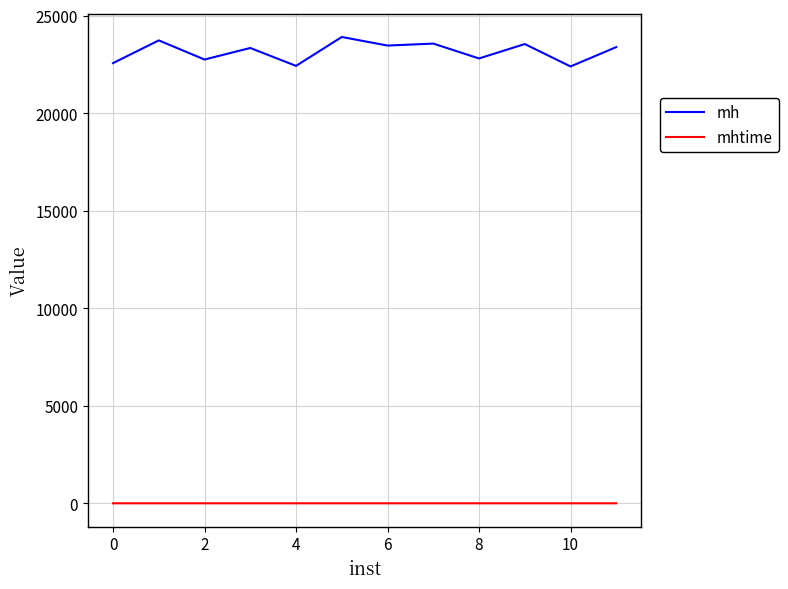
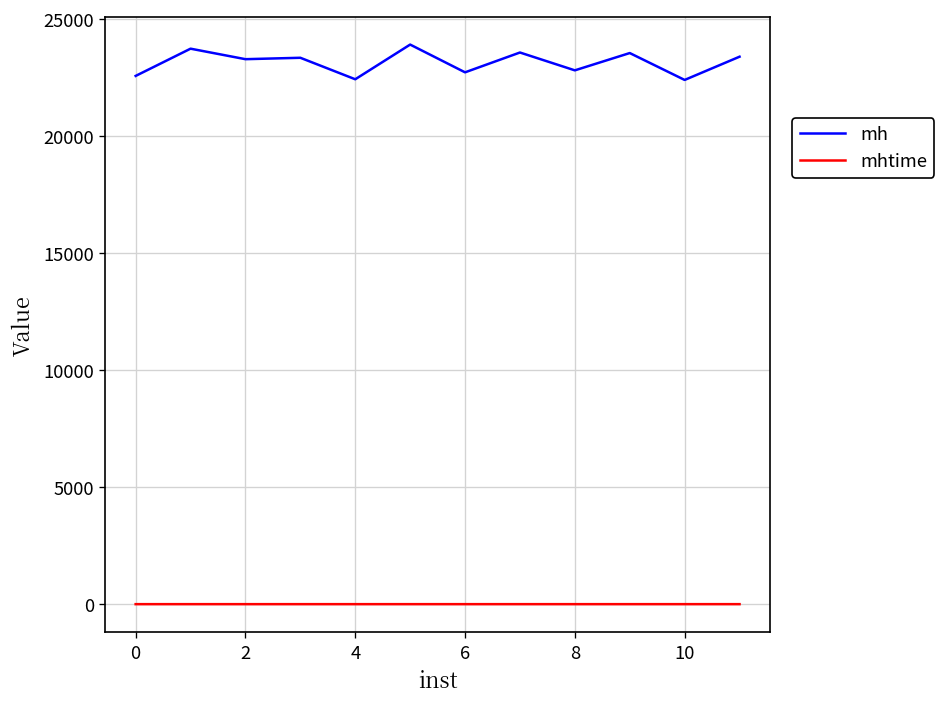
  {
    "mh": {
      "0": 22600,
-     "2": 22800,
+     "2": 23300,
      "4": 22400,
-     "6": 23500,
+     "6": 22700,
      "8": 22800,
      "10": 22400
    },
    "mhtime": {
      "0": 0,
      "2": 0,
      "4": 0,
      "6": 0,
      "8": 0,
      "10": 0
    }
  }
